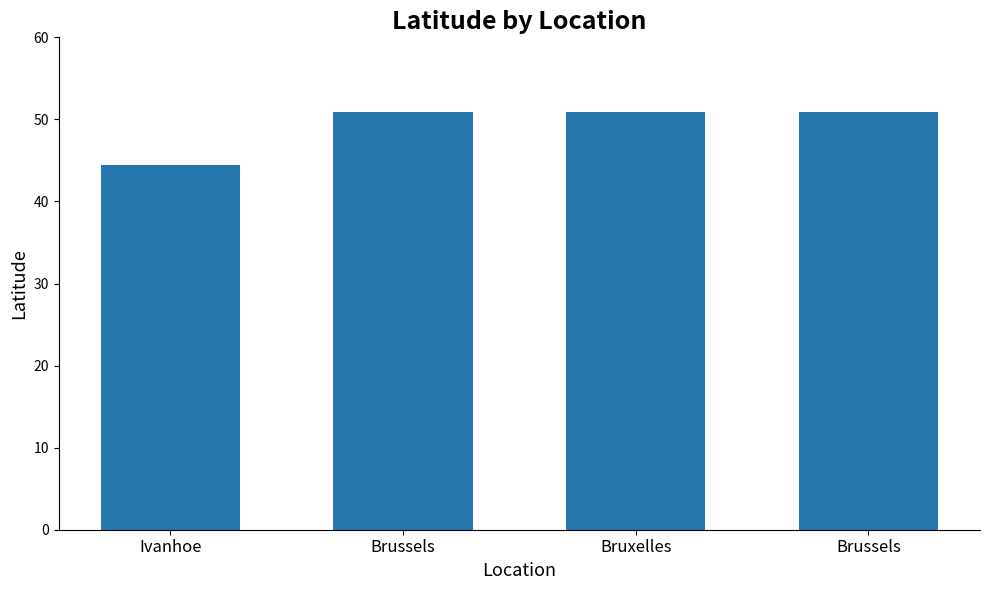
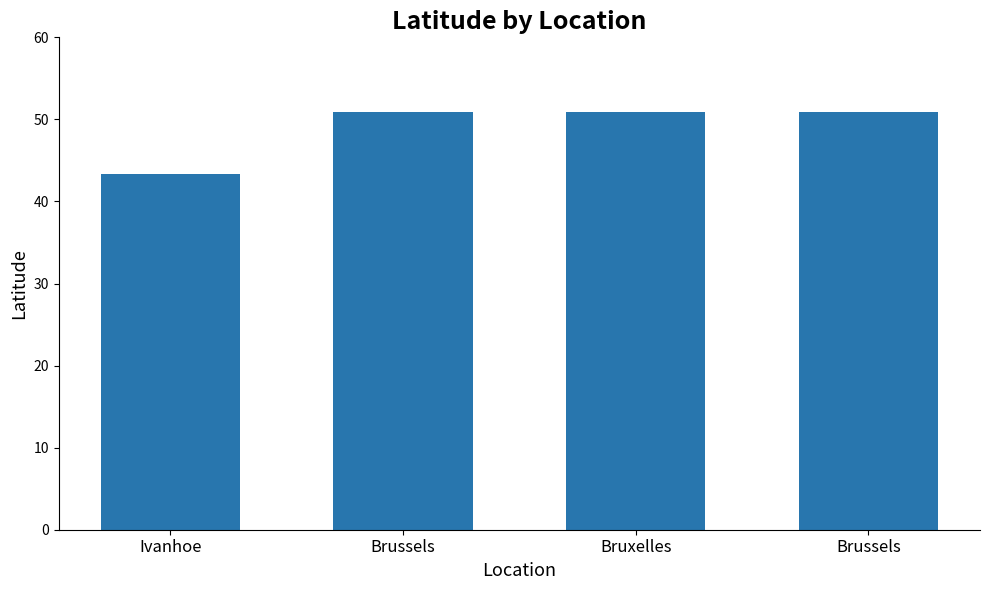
  {
-   "Ivanhoe": 44,
+   "Ivanhoe": 43,
    "Bruxelles": 51
  }
